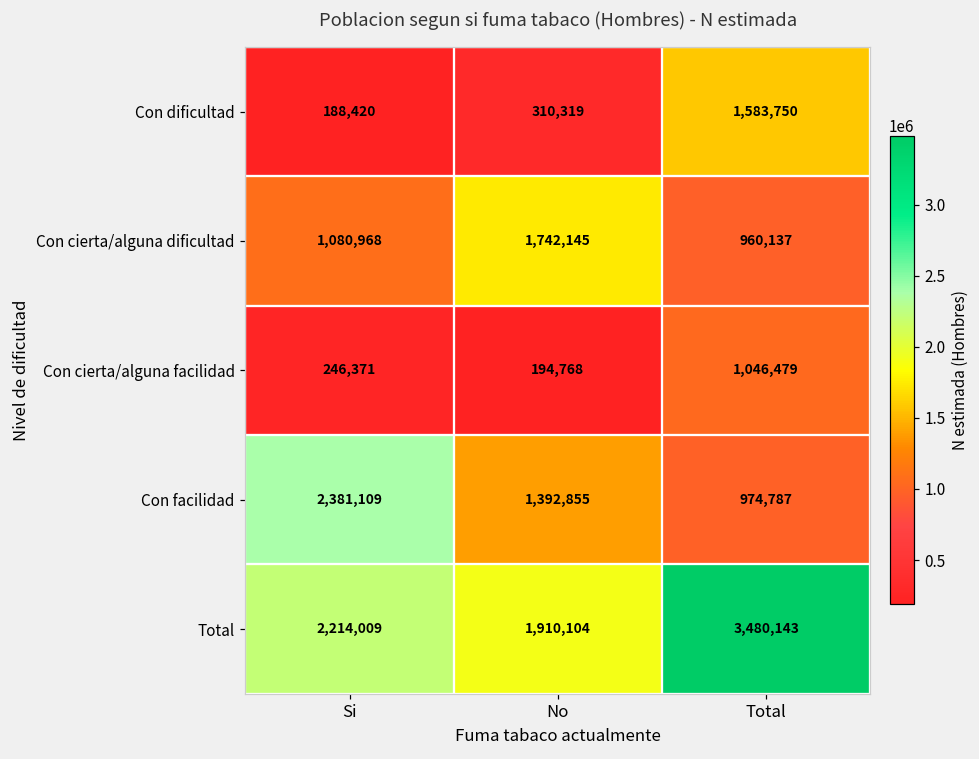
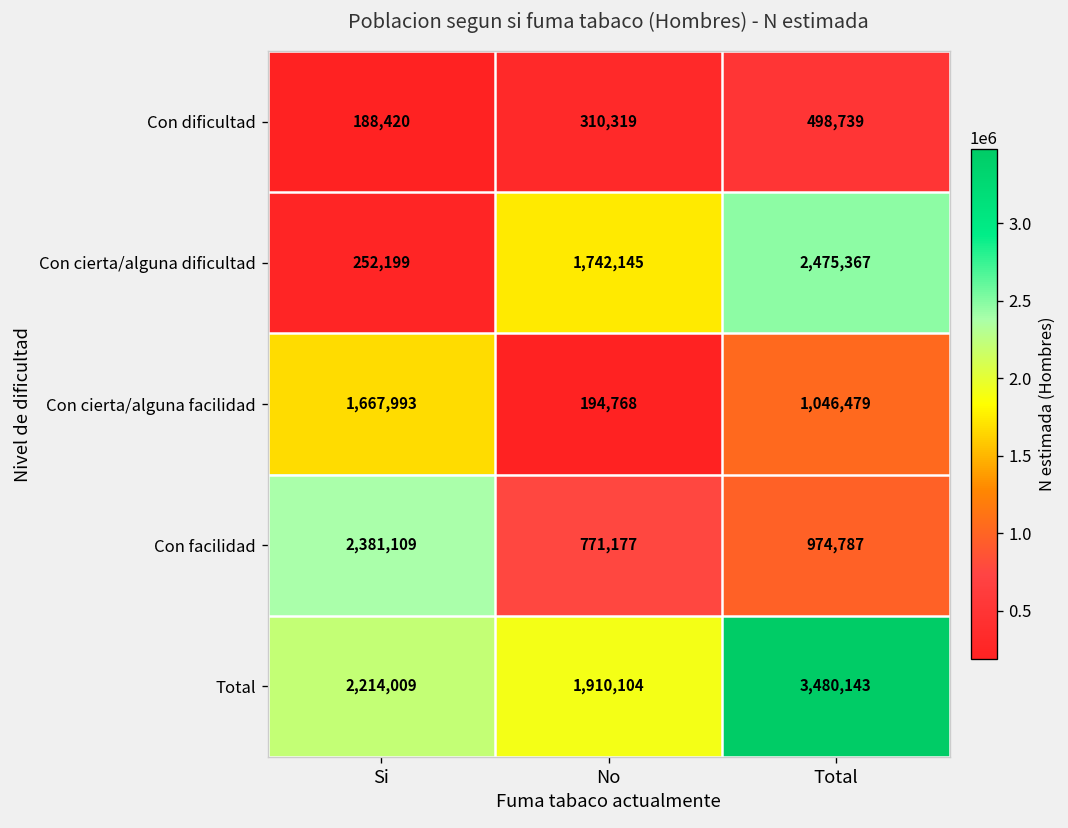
  {
    "Con dificultad": {
      "Si": "188,420",
      "No": "310,319",
-     "Total": "1,583,750"
+     "Total": "498,739"
    },
    "Con cierta/alguna dificultad": {
-     "Si": "1,080,968",
+     "Si": "252,199",
      "No": "1,742,145",
-     "Total": "960,137"
+     "Total": "2,475,367"
    },
    "Con cierta/alguna facilidad": {
-     "Si": "246,371",
+     "Si": "1,667,993",
      "No": "194,768",
      "Total": "1,046,479"
    },
    "Con facilidad": {
      "Si": "2,381,109",
-     "No": "1,392,855",
+     "No": "771,177",
      "Total": "974,787"
    },
    "Total": {
      "Si": "2,214,009",
      "No": "1,910,104",
      "Total": "3,480,143"
    }
  }
